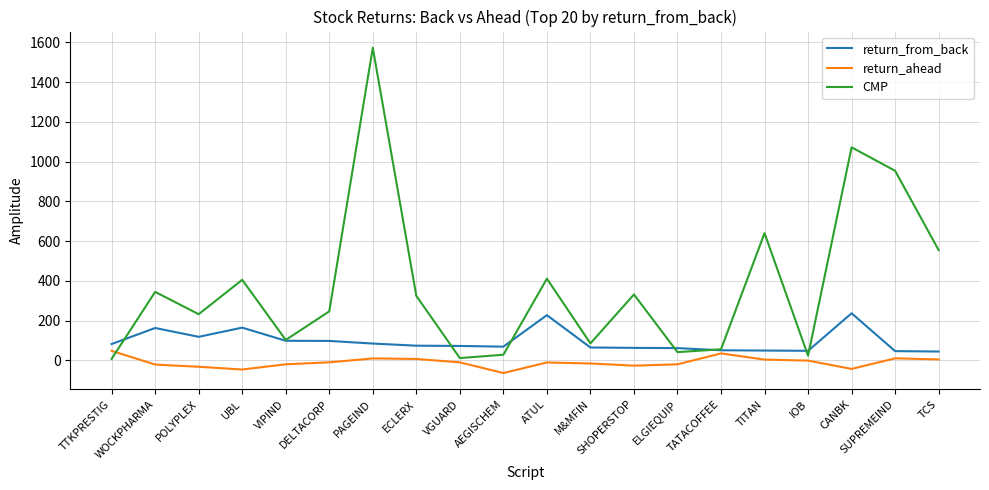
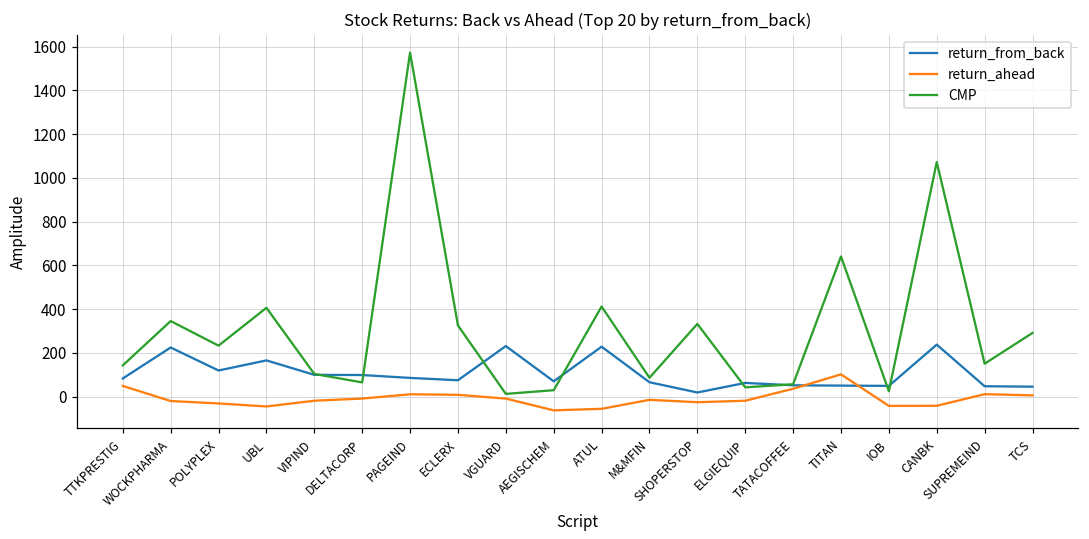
  {
    "return_from_back": {
      "TTKPRESTIG": 80,
-     "WOCKPHARMA": 160,
+     "WOCKPHARMA": 220,
      "POLYPLEX": 120,
      "UBL": 170,
      "DELTACORP": 100,
      "PAGEIND": 90,
      "ECLERX": 70,
-     "VGUARD": 70,
+     "VGUARD": 230,
      "AEGISCHEM": 70,
      "ATUL": 230,
      "M&MFIN": 70,
-     "SHOPERSTOP": 60,
+     "SHOPERSTOP": 20,
      "ELGIEQUIP": 60,
      "TITAN": 50,
      "IOB": 50,
      "CANBK": 240,
      "SUPREMEIND": 50,
      "TCS": 50
    },
    "return_ahead": {
      "TTKPRESTIG": 50,
      "WOCKPHARMA": -20,
      "POLYPLEX": -30,
      "UBL": -50,
      "VIPIND": -20,
      "DELTACORP": -10,
      "PAGEIND": 10,
      "ECLERX": 10,
      "VGUARD": -10,
      "AEGISCHEM": -60,
-     "ATUL": -10,
+     "ATUL": -60,
      "M&MFIN": -20,
      "SHOPERSTOP": -30,
      "ELGIEQUIP": -20,
      "TATACOFFEE": 40,
-     "TITAN": 0,
-     "IOB": 0,
+     "TITAN": 100,
+     "IOB": -40,
      "CANBK": -40,
      "SUPREMEIND": 10,
      "TCS": 10
    },
    "CMP": {
-     "TTKPRESTIG": 10,
+     "TTKPRESTIG": 140,
      "WOCKPHARMA": 350,
      "POLYPLEX": 230,
      "UBL": 410,
-     "DELTACORP": 250,
+     "DELTACORP": 60,
      "PAGEIND": 1570,
      "ECLERX": 330,
      "VGUARD": 10,
      "AEGISCHEM": 30,
      "ATUL": 410,
      "M&MFIN": 90,
      "SHOPERSTOP": 330,
      "ELGIEQUIP": 40,
      "TITAN": 640,
      "IOB": 20,
      "CANBK": 1070,
-     "SUPREMEIND": 950,
-     "TCS": 560
+     "SUPREMEIND": 150,
+     "TCS": 290
    }
  }
